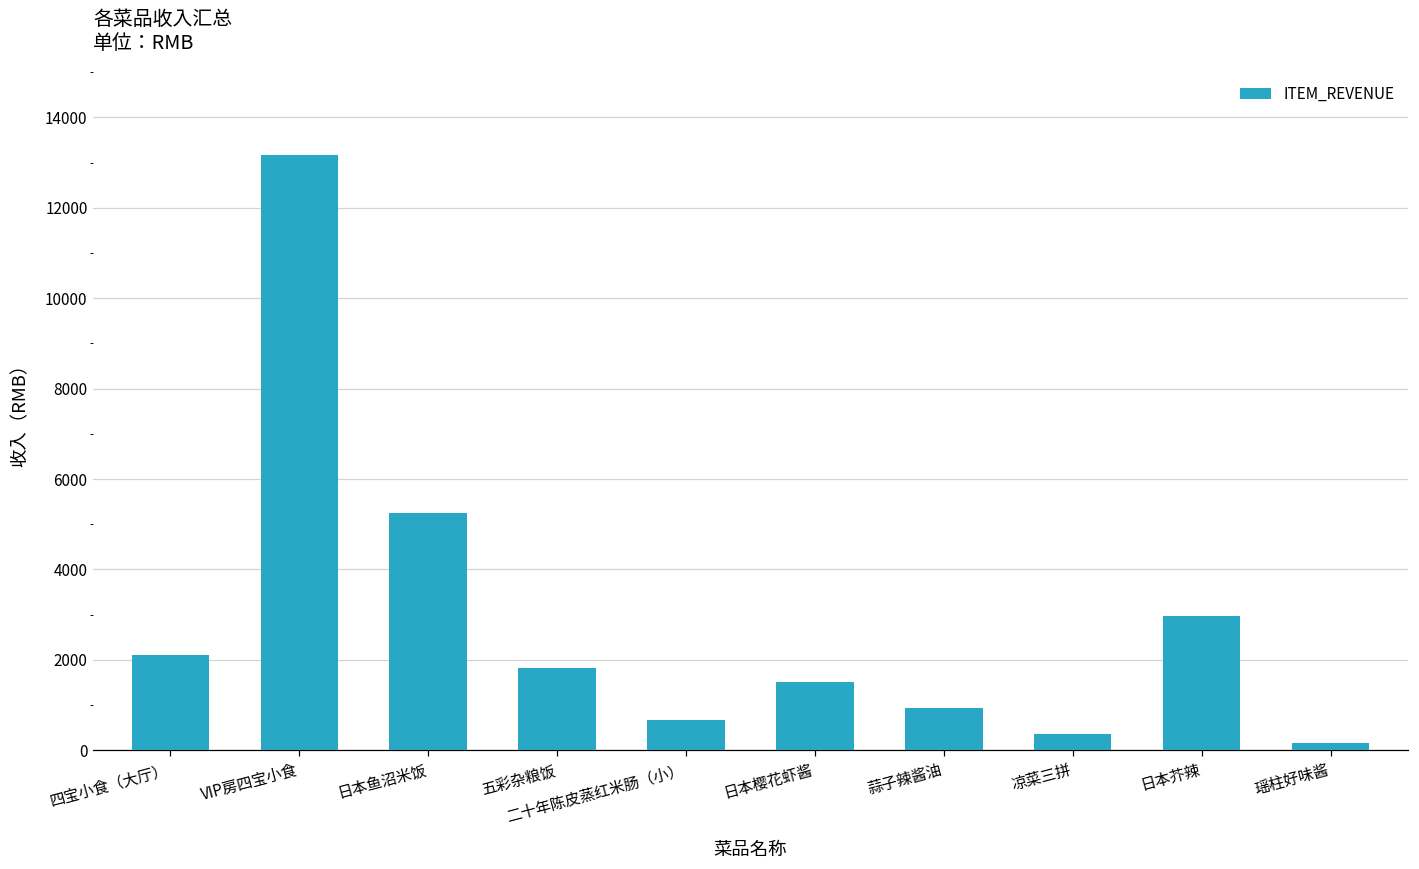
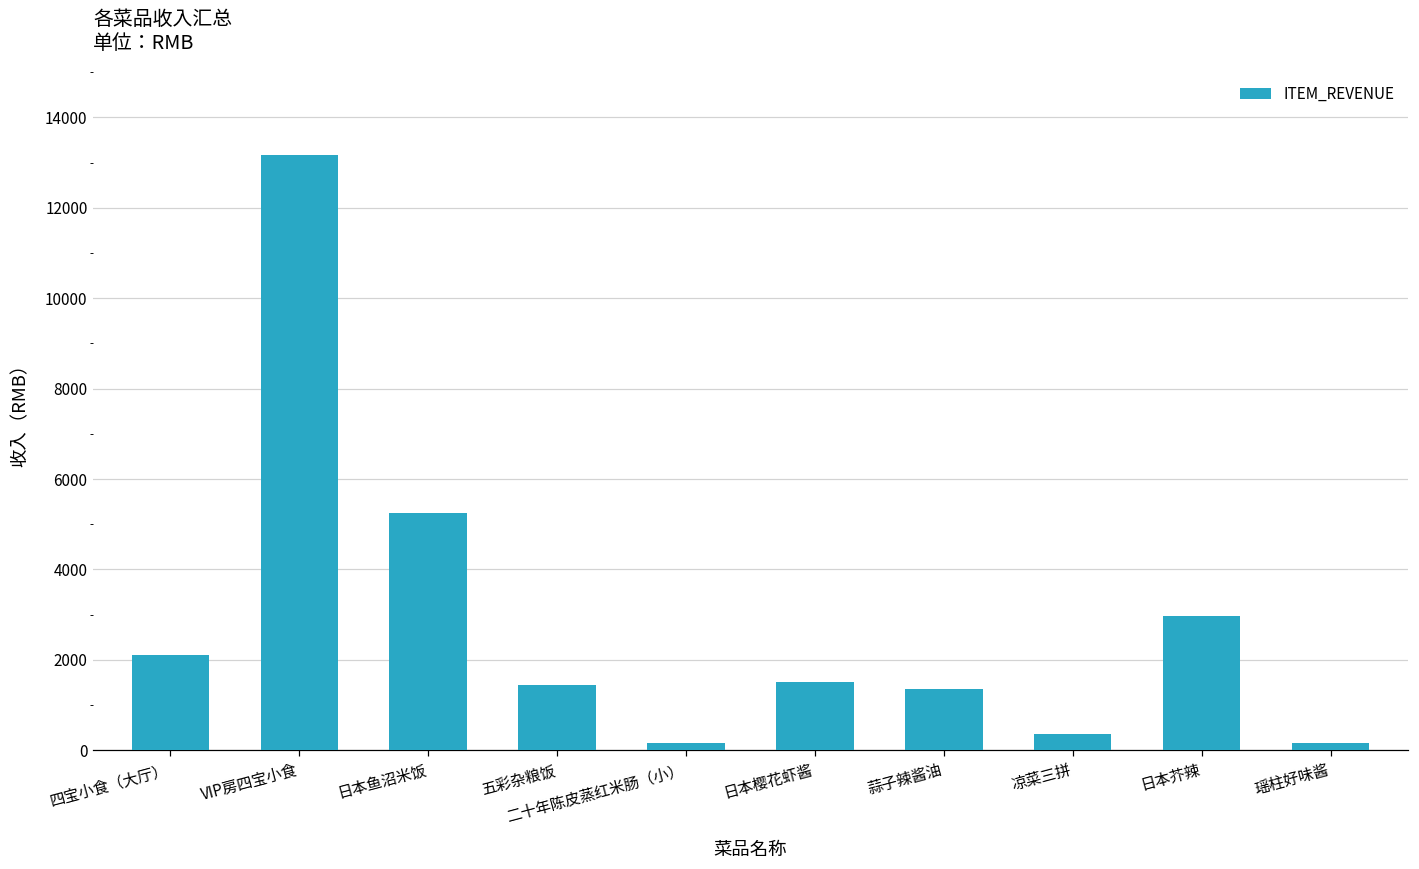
  {
    "四宝小食（大厅）": 2100,
    "VIP房四宝小食": 13200,
    "日本鱼沼米饭": 5200,
-   "五彩杂粮饭": 1800,
-   "二十年陈皮蒸红米肠（小）": 700,
+   "五彩杂粮饭": 1400,
+   "二十年陈皮蒸红米肠（小）": 200,
    "日本樱花虾酱": 1500,
-   "蒜子辣酱油": 900,
+   "蒜子辣酱油": 1300,
    "凉菜三拼": 400,
    "日本芥辣": 3000,
    "瑶柱好味酱": 200
  }
